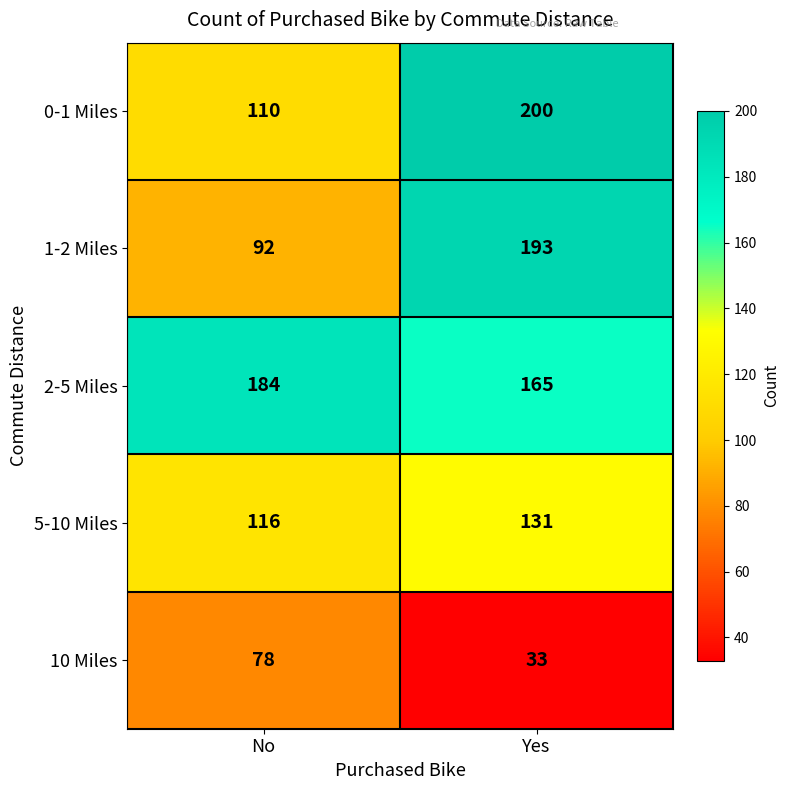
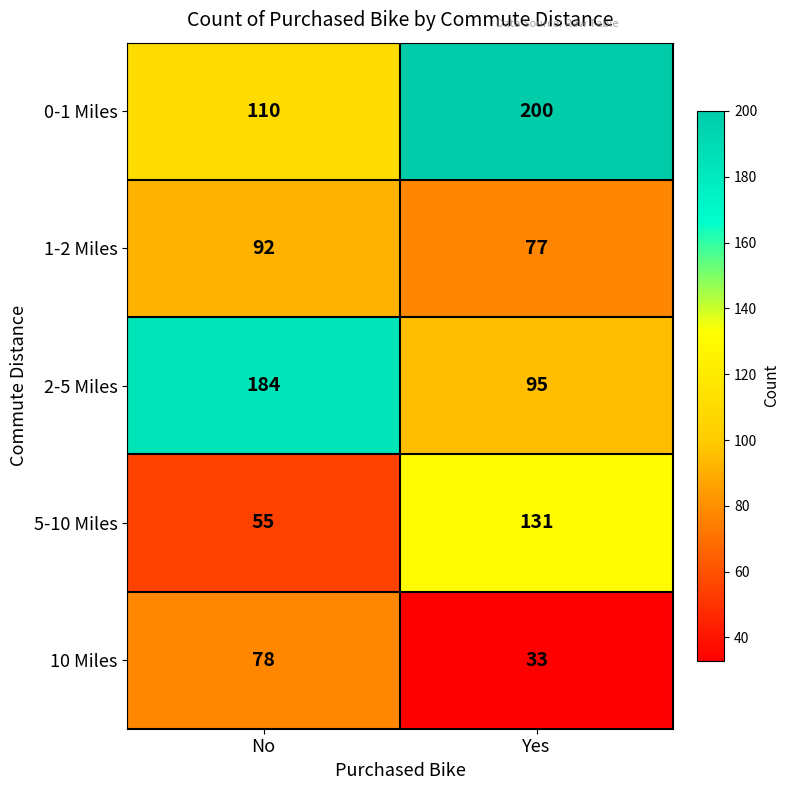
  {
    "0-1 Miles": {
      "No": 110,
      "Yes": 200
    },
    "1-2 Miles": {
      "No": 92,
-     "Yes": 193
+     "Yes": 77
    },
    "2-5 Miles": {
      "No": 184,
-     "Yes": 165
+     "Yes": 95
    },
    "5-10 Miles": {
-     "No": 116,
+     "No": 55,
      "Yes": 131
    },
    "10 Miles": {
      "No": 78,
      "Yes": 33
    }
  }
